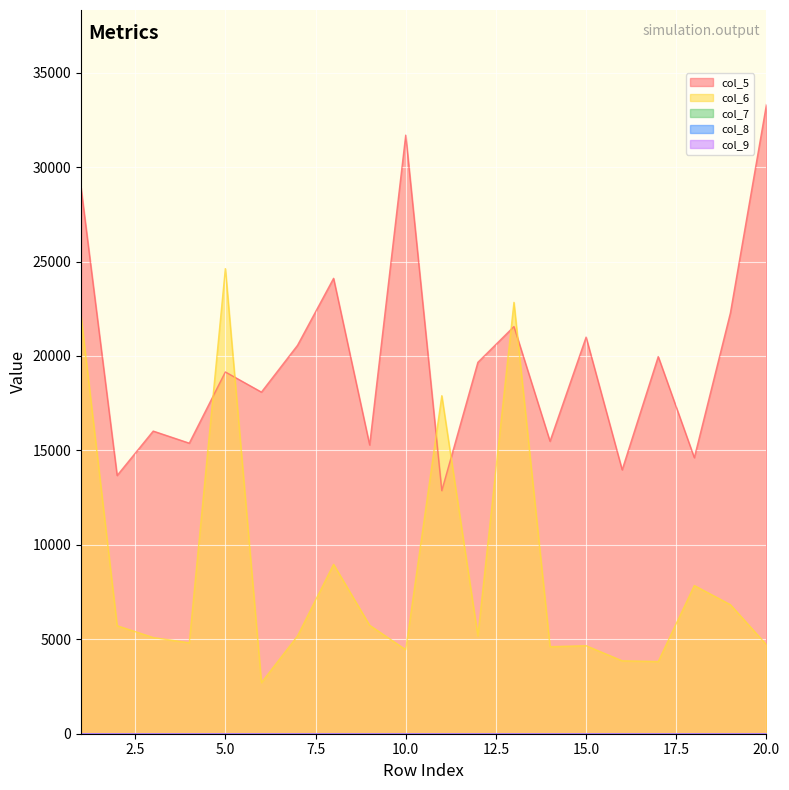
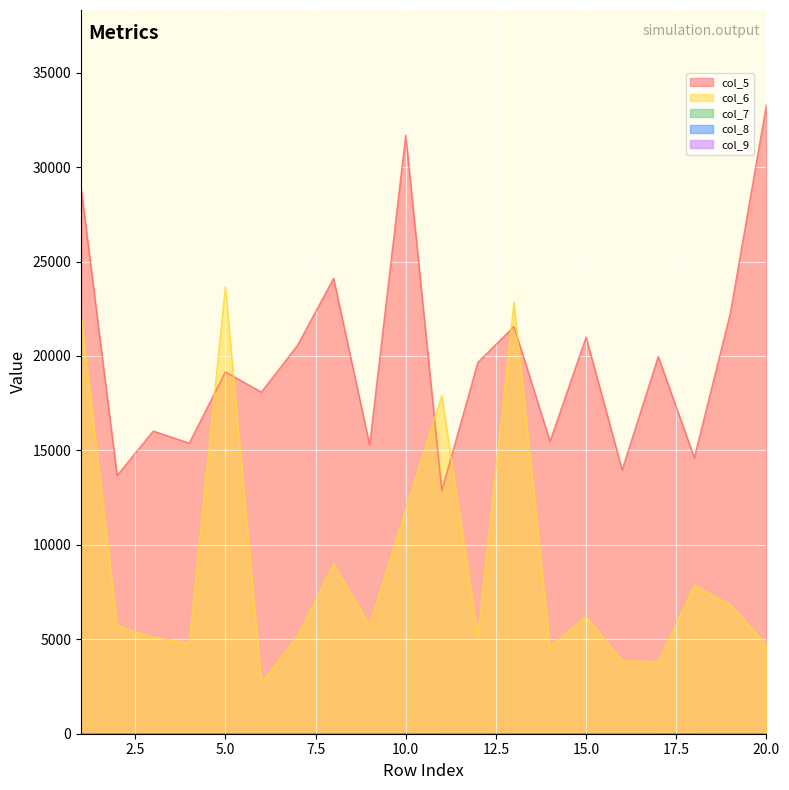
  {
    "col_5": {
      "5.0": 19200,
      "10.0": 31700,
      "15.0": 21000,
      "20.0": 33300
    },
    "col_6": {
-     "5.0": 24600,
-     "10.0": 4400,
-     "15.0": 4700,
+     "5.0": 23700,
+     "10.0": 11900,
+     "15.0": 6200,
      "20.0": 4700
    },
    "col_9": {
      "5.0": 0,
      "10.0": 0,
      "15.0": 0,
      "20.0": 0
    }
  }
